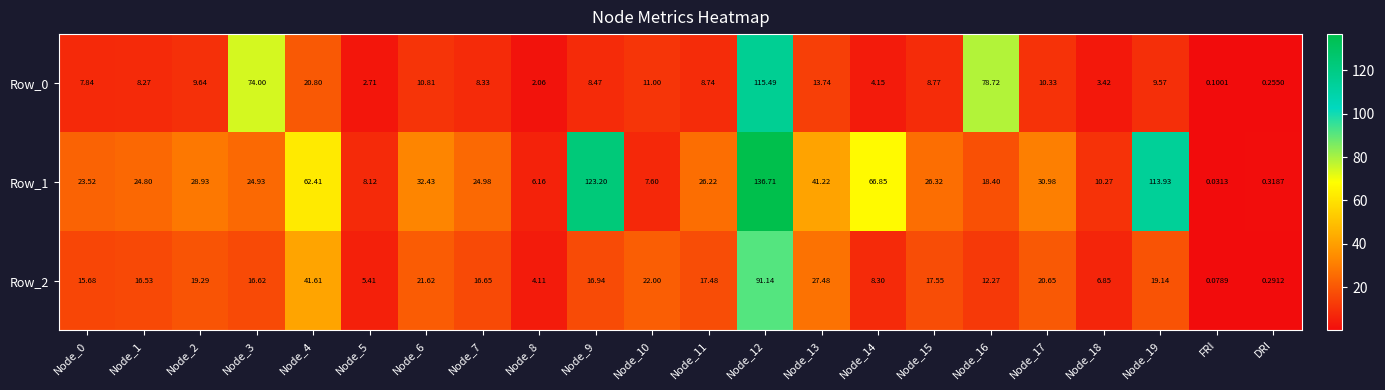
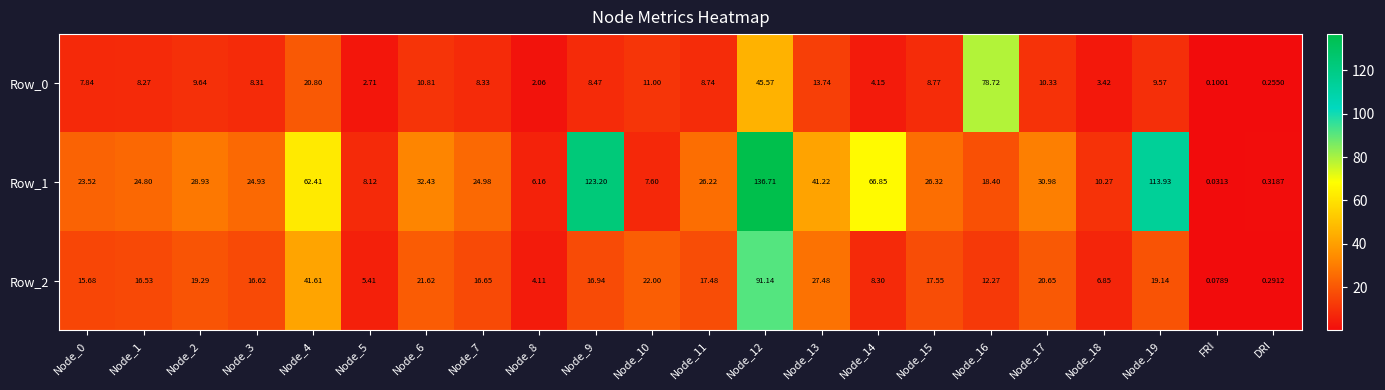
  {
    "Row_0": {
      "Node_0": 7.84,
      "Node_1": 8.27,
      "Node_2": 9.64,
-     "Node_3": 74.00,
+     "Node_3": 8.31,
      "Node_4": 20.80,
      "Node_5": 2.71,
      "Node_6": 10.81,
      "Node_7": 8.33,
      "Node_8": 2.06,
      "Node_9": 8.47,
      "Node_10": 11.00,
      "Node_11": 8.74,
-     "Node_12": 115.49,
+     "Node_12": 45.57,
      "Node_13": 13.74,
      "Node_14": 4.15,
      "Node_15": 8.77,
      "Node_16": 78.72,
      "Node_17": 10.33,
      "Node_18": 3.42,
      "Node_19": 9.57,
      "FRI": 0.1001,
      "DRI": 0.2550
    },
    "Row_1": {
      "Node_0": 23.52,
      "Node_1": 24.80,
      "Node_2": 28.93,
      "Node_3": 24.93,
      "Node_4": 62.41,
      "Node_5": 8.12,
      "Node_6": 32.43,
      "Node_7": 24.98,
      "Node_8": 6.16,
      "Node_9": 123.20,
      "Node_10": 7.60,
      "Node_11": 26.22,
      "Node_12": 136.71,
      "Node_13": 41.22,
      "Node_14": 66.85,
      "Node_15": 26.32,
      "Node_16": 18.40,
      "Node_17": 30.98,
      "Node_18": 10.27,
      "Node_19": 113.93,
      "FRI": 0.0313,
      "DRI": 0.3187
    },
    "Row_2": {
      "Node_0": 15.68,
      "Node_1": 16.53,
      "Node_2": 19.29,
      "Node_3": 16.62,
      "Node_4": 41.61,
      "Node_5": 5.41,
      "Node_6": 21.62,
      "Node_7": 16.65,
      "Node_8": 4.11,
      "Node_9": 16.94,
      "Node_10": 22.00,
      "Node_11": 17.48,
      "Node_12": 91.14,
      "Node_13": 27.48,
      "Node_14": 8.30,
      "Node_15": 17.55,
      "Node_16": 12.27,
      "Node_17": 20.65,
      "Node_18": 6.85,
      "Node_19": 19.14,
      "FRI": 0.0789,
      "DRI": 0.2912
    }
  }
